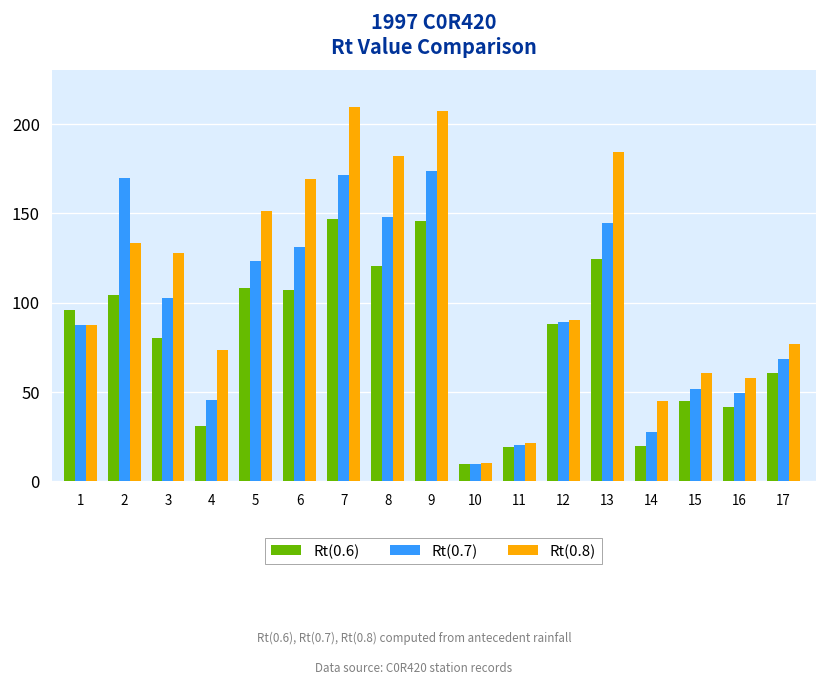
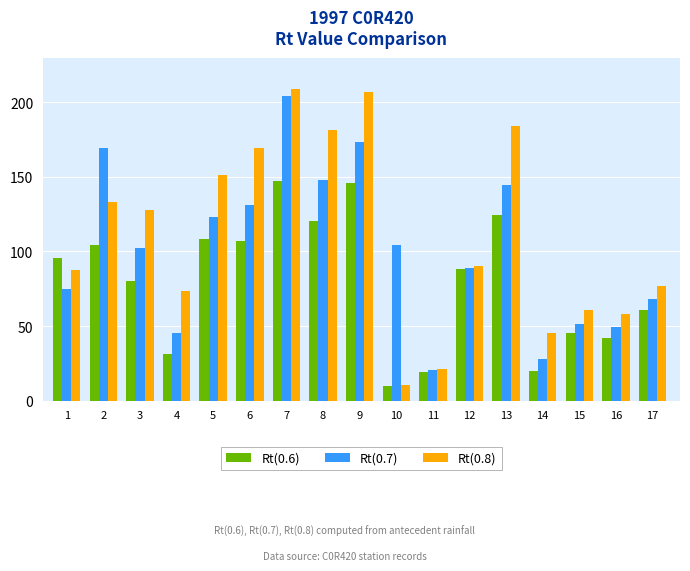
  {
    "Rt(0.6)": {
      "1": 96,
      "2": 104,
      "3": 80,
      "4": 31,
      "5": 108,
      "6": 107,
      "7": 147,
      "8": 120,
      "9": 146,
      "10": 10,
      "11": 19,
      "12": 88,
      "13": 125,
      "14": 20,
      "15": 45,
      "16": 42,
      "17": 61
    },
    "Rt(0.7)": {
-     "1": 88,
+     "1": 75,
      "2": 170,
      "3": 102,
      "4": 46,
      "5": 123,
      "6": 131,
-     "7": 171,
+     "7": 205,
      "8": 148,
      "9": 174,
-     "10": 10,
+     "10": 104,
      "11": 20,
      "12": 89,
      "13": 145,
      "14": 28,
      "15": 52,
      "16": 49,
      "17": 68
    },
    "Rt(0.8)": {
      "1": 88,
      "2": 133,
      "3": 128,
      "4": 74,
      "5": 151,
      "6": 169,
      "7": 209,
      "8": 182,
      "9": 207,
      "10": 10,
      "11": 21,
      "12": 90,
      "13": 184,
      "14": 45,
      "15": 61,
      "16": 58,
      "17": 77
    }
  }
